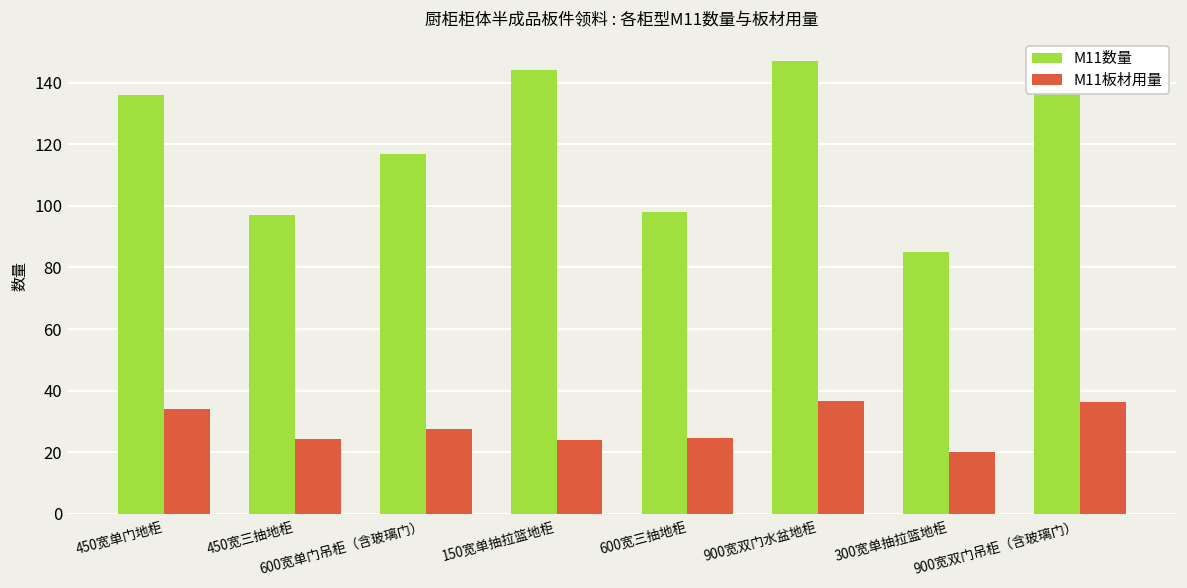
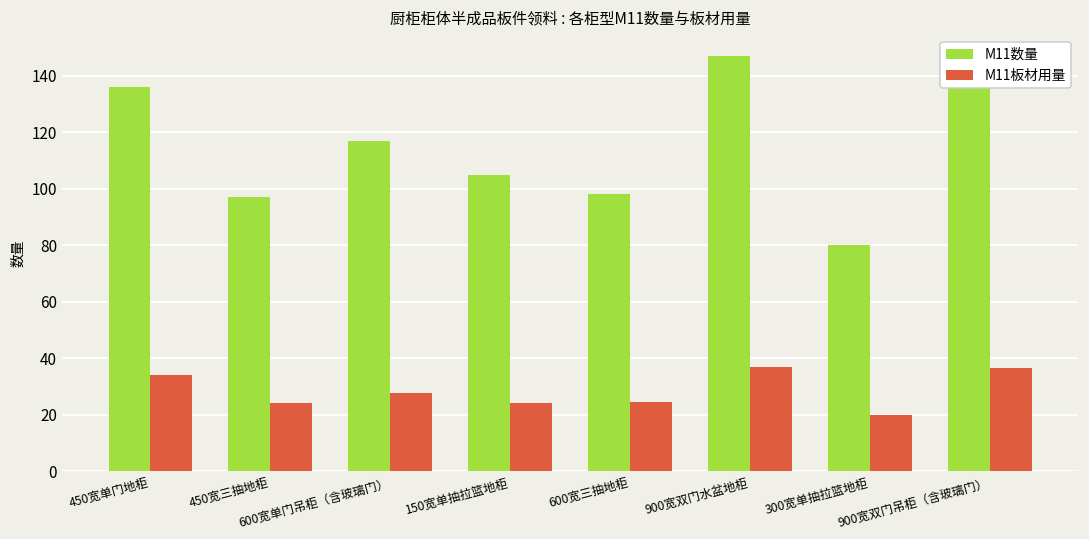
  {
    "M11数量": {
      "450宽单门地柜": 136,
      "450宽三抽地柜": 97,
      "600宽单门吊柜（含玻璃门）": 117,
-     "150宽单抽拉篮地柜": 144,
+     "150宽单抽拉篮地柜": 105,
      "600宽三抽地柜": 98,
      "900宽双门水盆地柜": 147,
-     "300宽单抽拉篮地柜": 85
+     "300宽单抽拉篮地柜": 80
    },
    "M11板材用量": {
      "450宽单门地柜": 34,
      "450宽三抽地柜": 24,
      "600宽单门吊柜（含玻璃门）": 28,
      "150宽单抽拉篮地柜": 24,
      "600宽三抽地柜": 25,
      "900宽双门水盆地柜": 37,
      "300宽单抽拉篮地柜": 20,
      "900宽双门吊柜（含玻璃门）": 36
    }
  }
